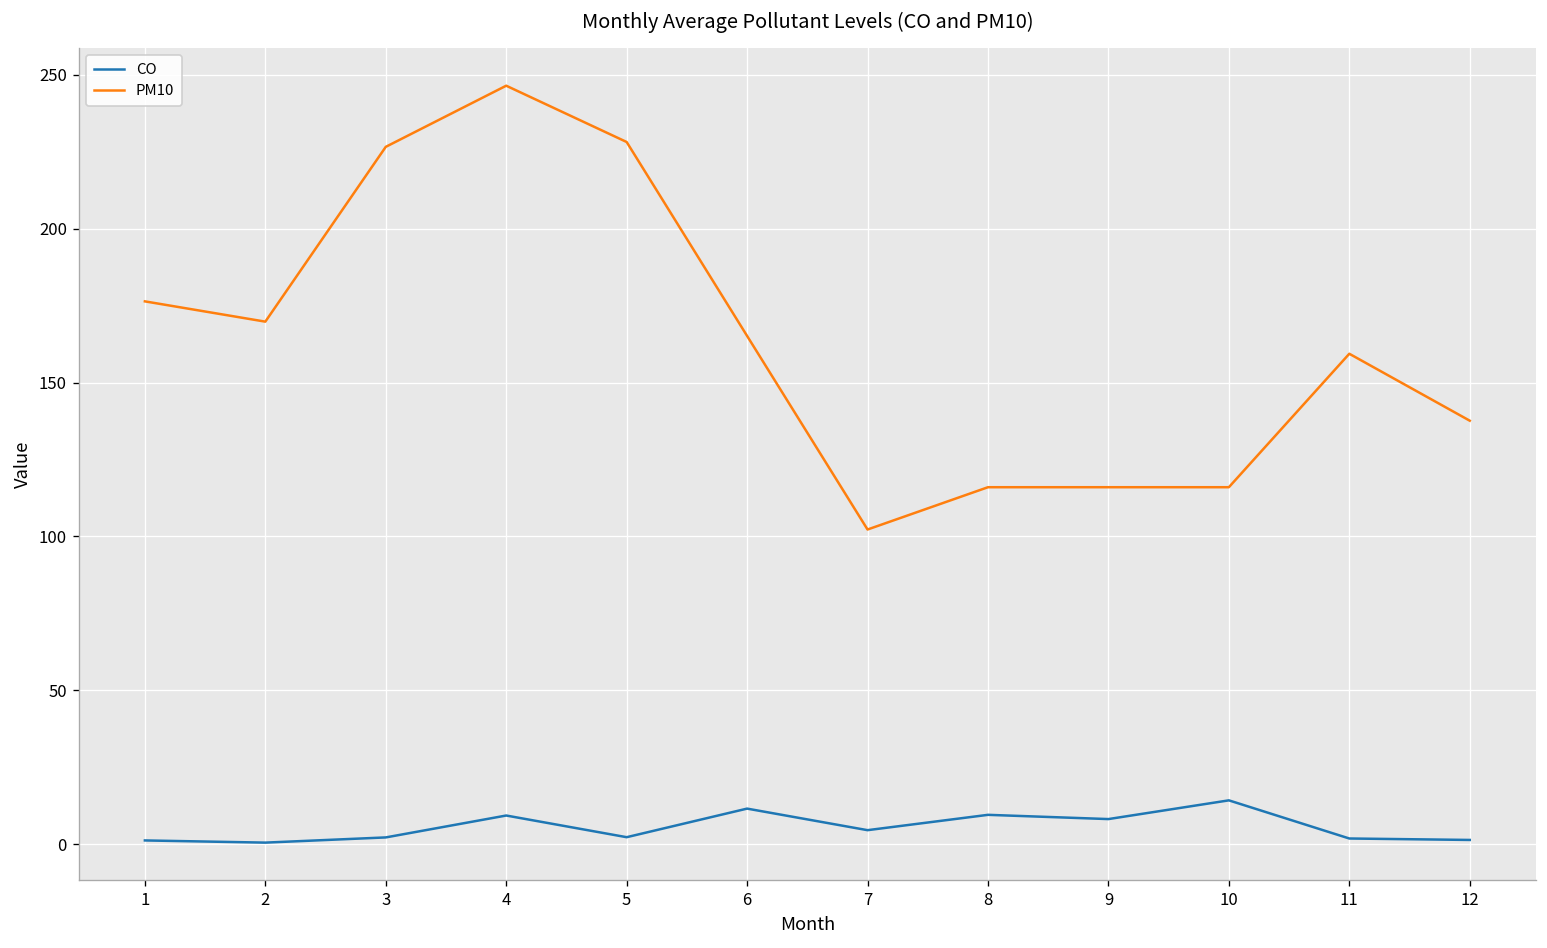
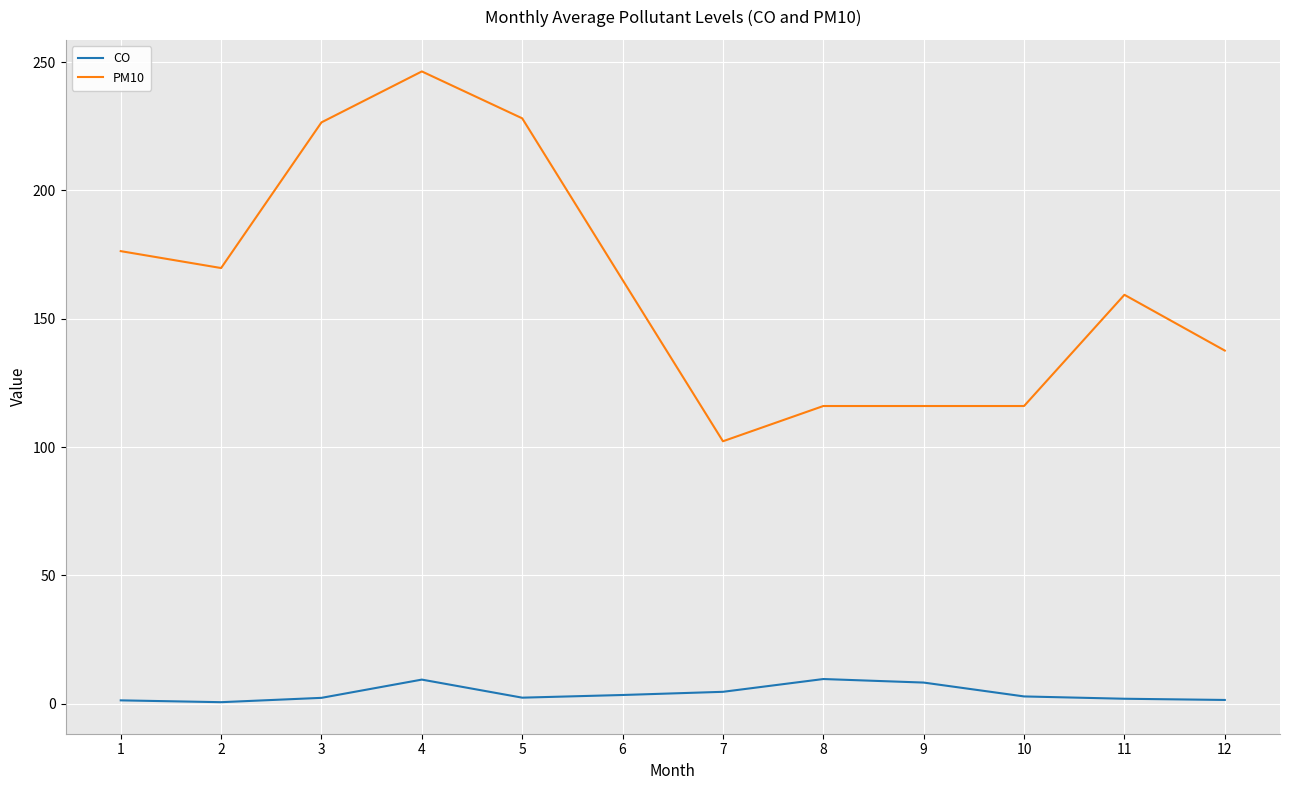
  {
    "CO": {
      "1": 1,
      "2": 1,
      "3": 2,
      "4": 9,
      "5": 2,
-     "6": 12,
+     "6": 3,
      "7": 5,
      "8": 10,
      "9": 8,
-     "10": 14,
+     "10": 3,
      "11": 2,
      "12": 1
    },
    "PM10": {
      "1": 176,
      "2": 170,
      "3": 227,
      "4": 246,
      "5": 228,
      "6": 165,
      "7": 102,
      "8": 116,
      "9": 116,
      "10": 116,
      "11": 159,
      "12": 138
    }
  }
